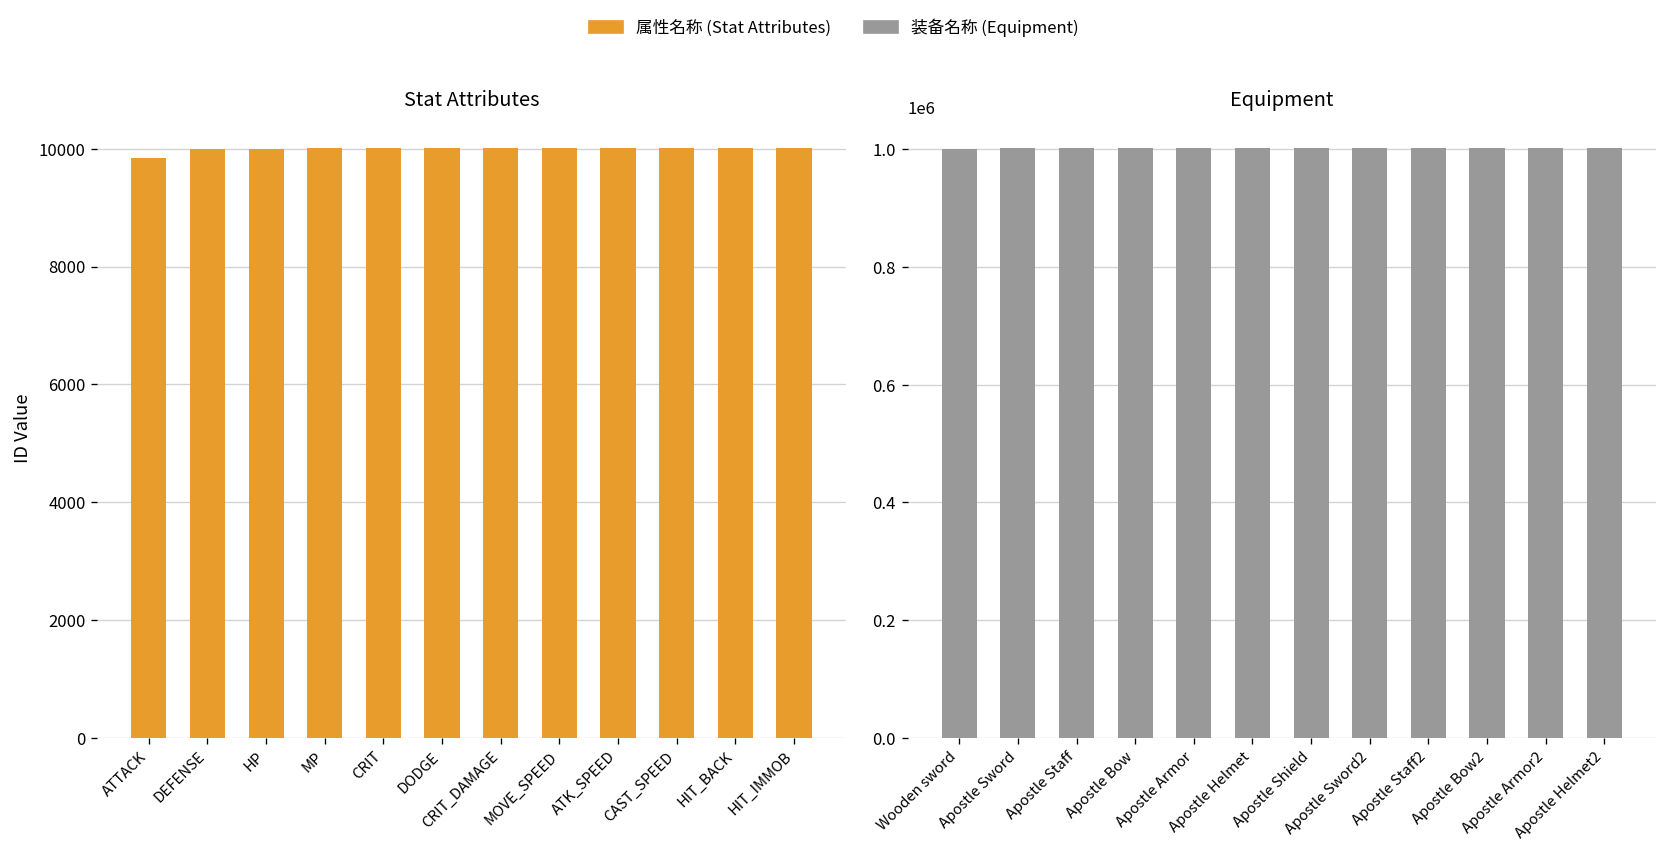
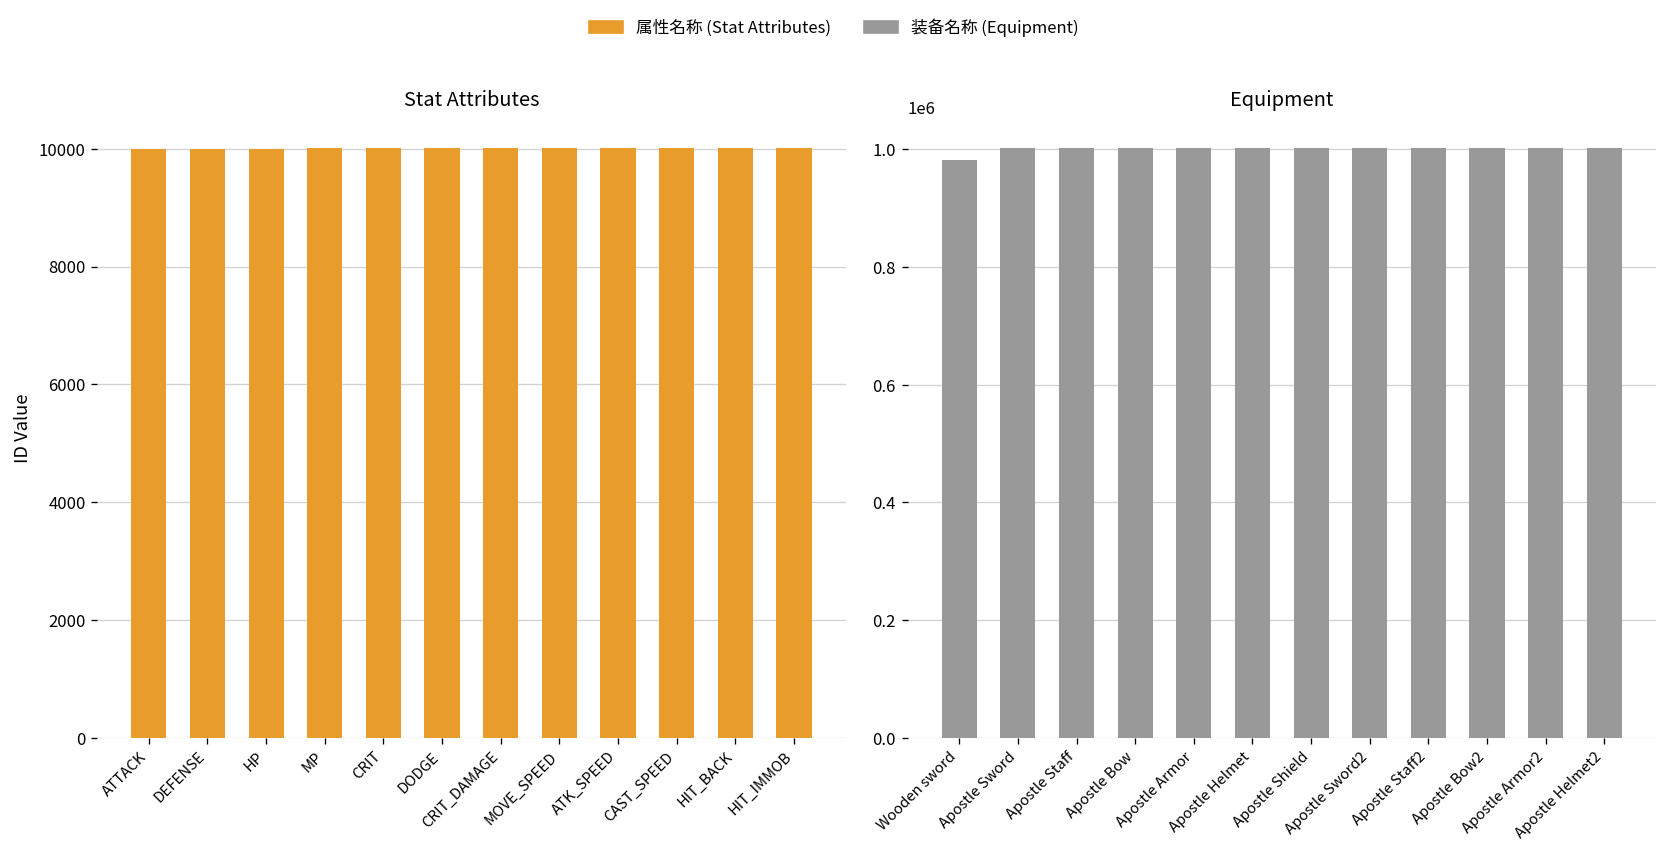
  {
    "Stat Attributes": {
-     "ATTACK": 9800,
+     "ATTACK": 10000,
      "DEFENSE": 10000,
      "HP": 10000,
      "MP": 10000,
      "CRIT": 10000,
      "DODGE": 10000,
      "CRIT_DAMAGE": 10000,
      "MOVE_SPEED": 10000,
      "ATK_SPEED": 10000,
      "CAST_SPEED": 10000,
      "HIT_BACK": 10000,
      "HIT_IMMOB": 10000
    },
    "Equipment": {
-     "Wooden sword": 1000000,
+     "Wooden sword": 980000,
      "Apostle Sword": 1000000,
      "Apostle Staff": 1000000,
      "Apostle Bow": 1000000,
      "Apostle Armor": 1000000,
      "Apostle Helmet": 1000000,
      "Apostle Shield": 1000000,
      "Apostle Sword2": 1000000,
      "Apostle Staff2": 1000000,
      "Apostle Bow2": 1000000,
      "Apostle Armor2": 1000000,
      "Apostle Helmet2": 1000000
    }
  }
